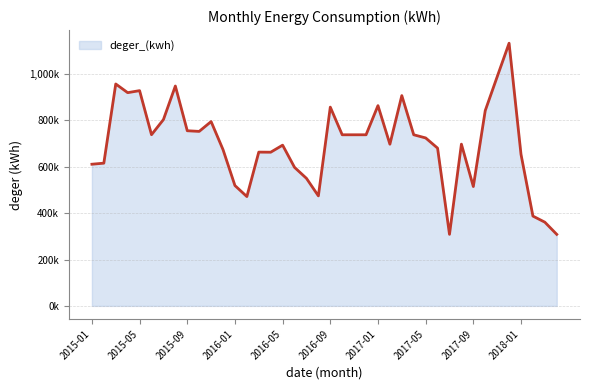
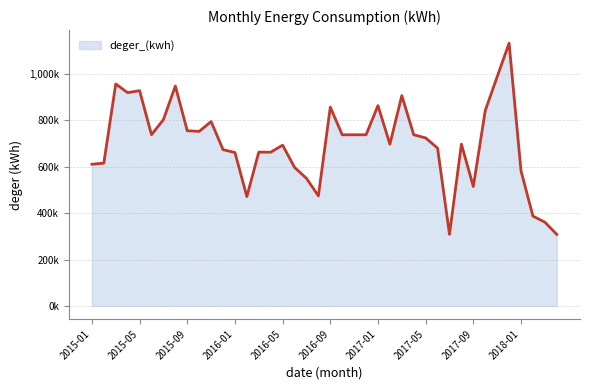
  {
    "2015-01": "610,000",
    "2015-05": "930,000",
    "2015-09": "760,000",
-   "2016-01": "520,000",
+   "2016-01": "660,000",
    "2016-05": "690,000",
    "2016-09": "860,000",
    "2017-01": "860,000",
    "2017-05": "720,000",
    "2017-09": "510,000",
-   "2018-01": "650,000"
+   "2018-01": "580,000"
  }
